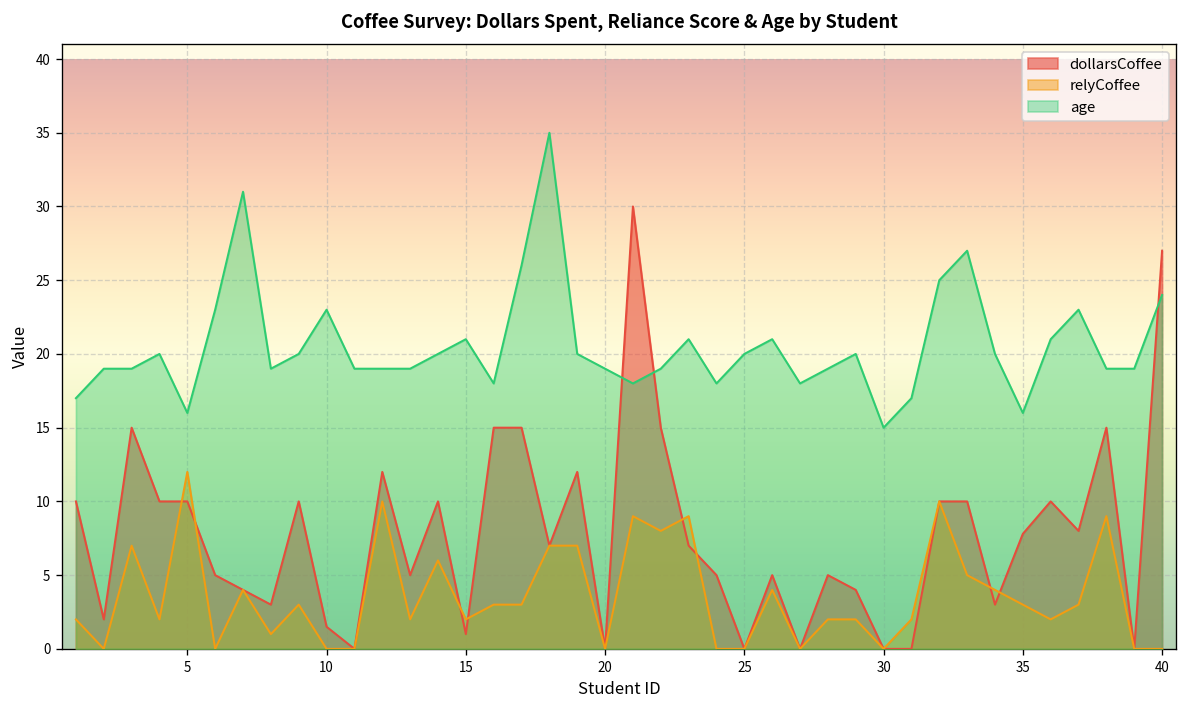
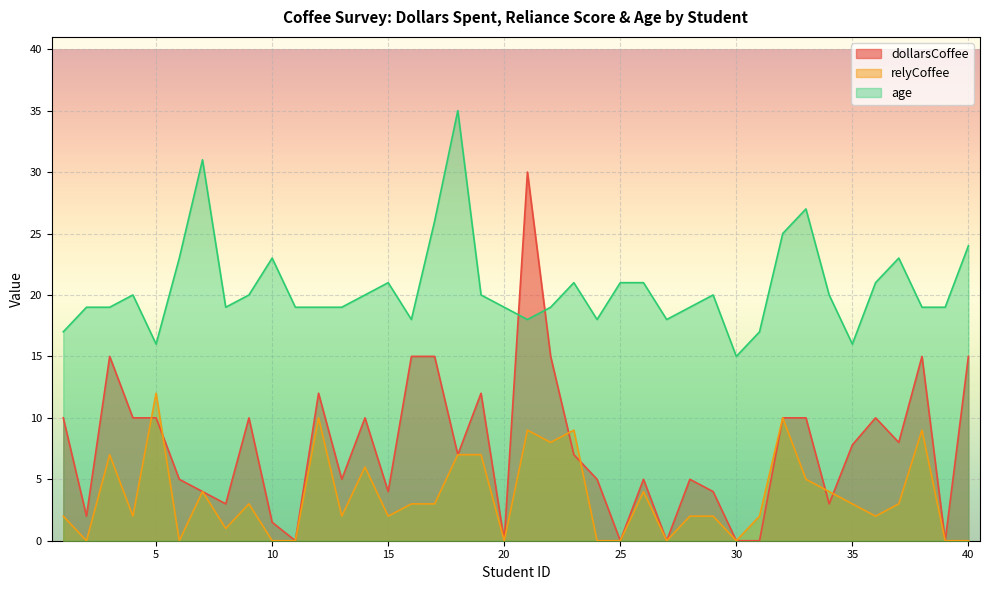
  {
    "dollarsCoffee": {
      "5": 10,
      "10": 1.5,
-     "15": 1,
+     "15": 4,
      "35": 8,
-     "40": 27
+     "40": 15
    },
    "relyCoffee": {
      "5": 12,
      "10": 0,
      "15": 2,
      "35": 3,
      "40": 0
    },
    "age": {
      "5": 16,
      "10": 23,
      "15": 21,
      "20": 19,
-     "25": 20,
+     "25": 21,
      "30": 15,
      "35": 16,
      "40": 24
    }
  }
